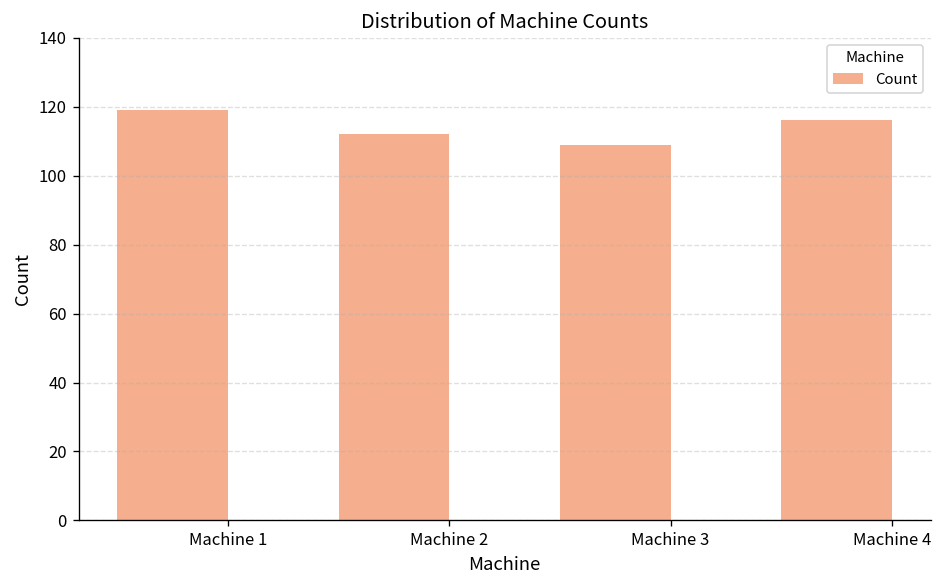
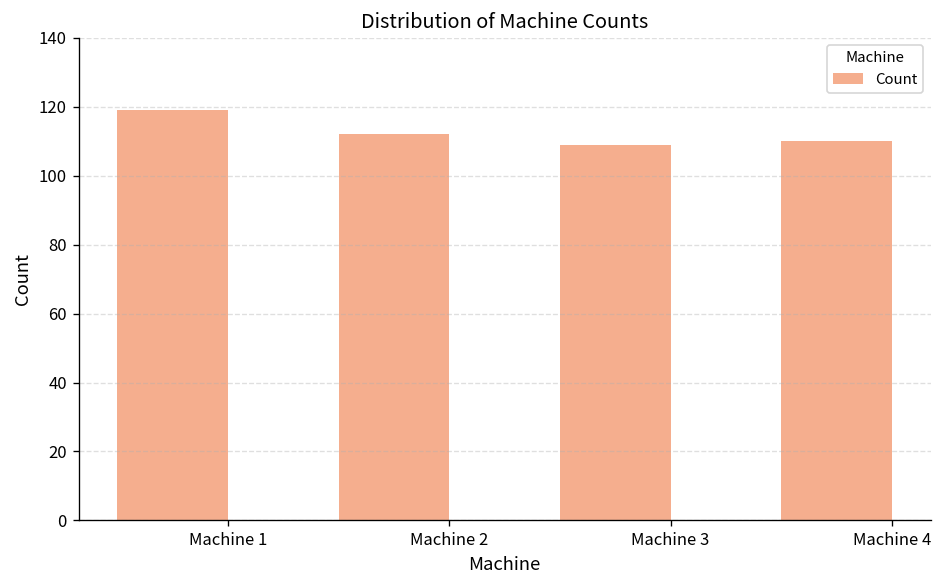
  {
    "Machine 1": 119,
    "Machine 2": 112,
    "Machine 3": 109,
-   "Machine 4": 116
+   "Machine 4": 110
  }
